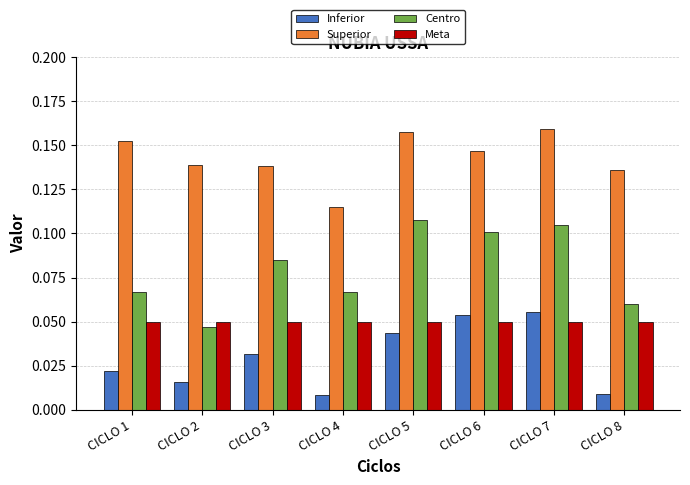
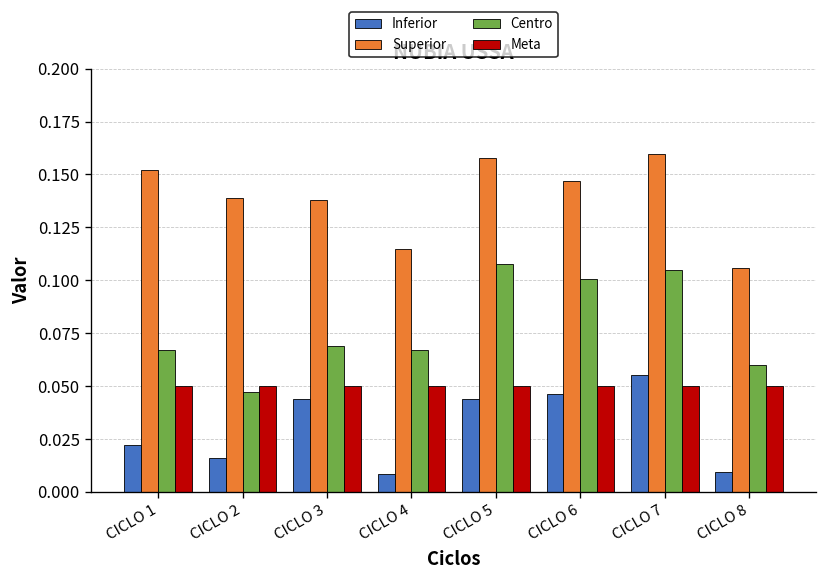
  {
    "Inferior": {
      "CICLO 1": 0.022,
      "CICLO 2": 0.016,
-     "CICLO 3": 0.031,
+     "CICLO 3": 0.044,
      "CICLO 4": 0.008,
      "CICLO 5": 0.044,
-     "CICLO 6": 0.054,
+     "CICLO 6": 0.046,
      "CICLO 7": 0.055,
      "CICLO 8": 0.009
    },
    "Superior": {
      "CICLO 1": 0.152,
      "CICLO 2": 0.139,
      "CICLO 3": 0.138,
      "CICLO 4": 0.115,
      "CICLO 5": 0.158,
      "CICLO 6": 0.147,
      "CICLO 7": 0.159,
-     "CICLO 8": 0.136
+     "CICLO 8": 0.106
    },
    "Centro": {
      "CICLO 1": 0.067,
      "CICLO 2": 0.047,
-     "CICLO 3": 0.085,
+     "CICLO 3": 0.069,
      "CICLO 4": 0.067,
      "CICLO 5": 0.108,
      "CICLO 6": 0.101,
      "CICLO 7": 0.105,
      "CICLO 8": 0.060
    },
    "Meta": {
      "CICLO 1": 0.050,
      "CICLO 2": 0.050,
      "CICLO 3": 0.050,
      "CICLO 4": 0.050,
      "CICLO 5": 0.050,
      "CICLO 6": 0.050,
      "CICLO 7": 0.050,
      "CICLO 8": 0.050
    }
  }
